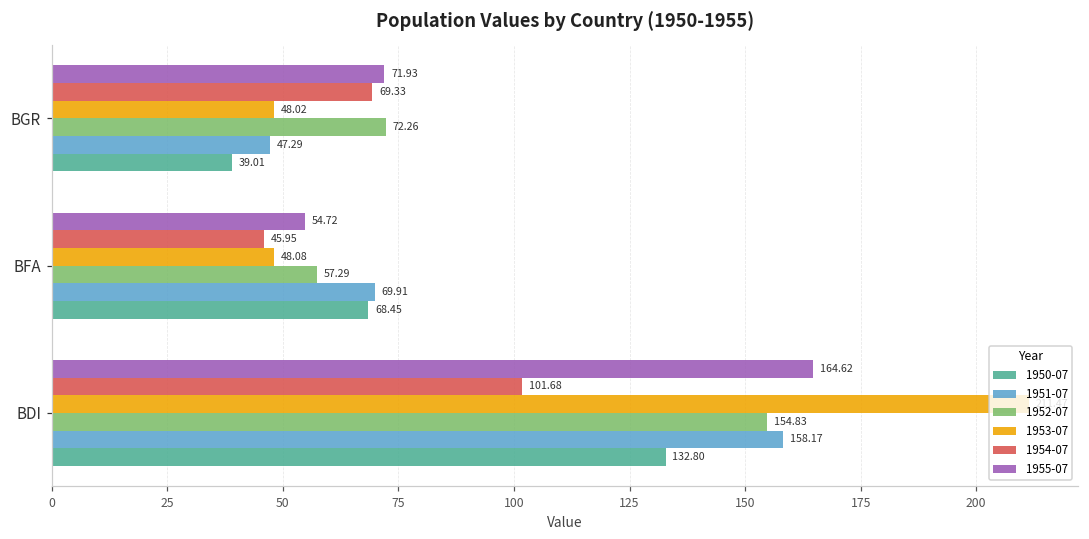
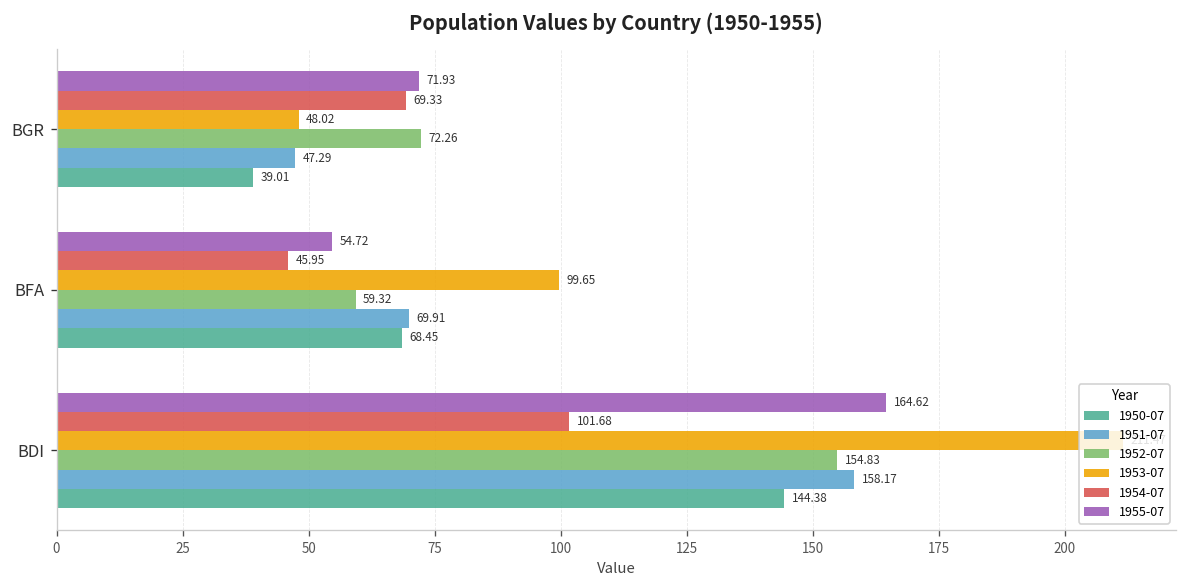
  {
    "1950-07": {
      "BGR": 39.01,
      "BFA": 68.45,
-     "BDI": 132.80
+     "BDI": 144.38
    },
    "1951-07": {
      "BGR": 47.29,
      "BFA": 69.91,
      "BDI": 158.17
    },
    "1952-07": {
      "BGR": 72.26,
-     "BFA": 57.29,
+     "BFA": 59.32,
      "BDI": 154.83
    },
    "1953-07": {
      "BGR": 48.02,
-     "BFA": 48.08
+     "BFA": 99.65
    },
    "1954-07": {
      "BGR": 69.33,
      "BFA": 45.95,
      "BDI": 101.68
    },
    "1955-07": {
      "BGR": 71.93,
      "BFA": 54.72,
      "BDI": 164.62
    }
  }
